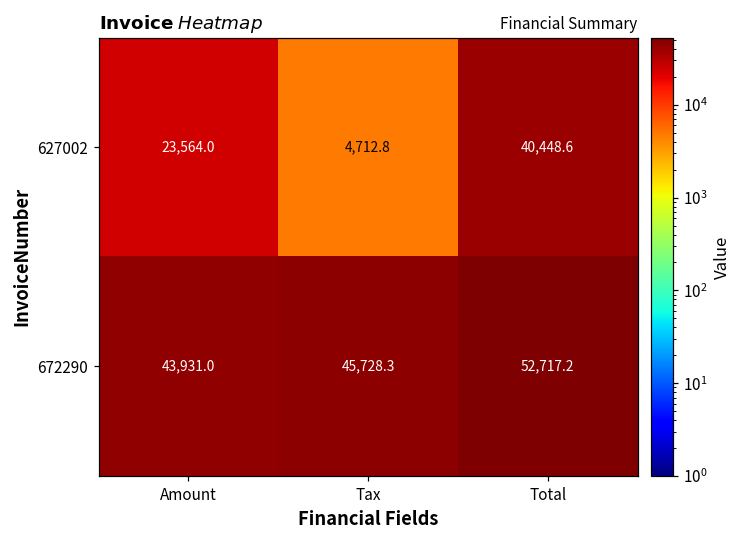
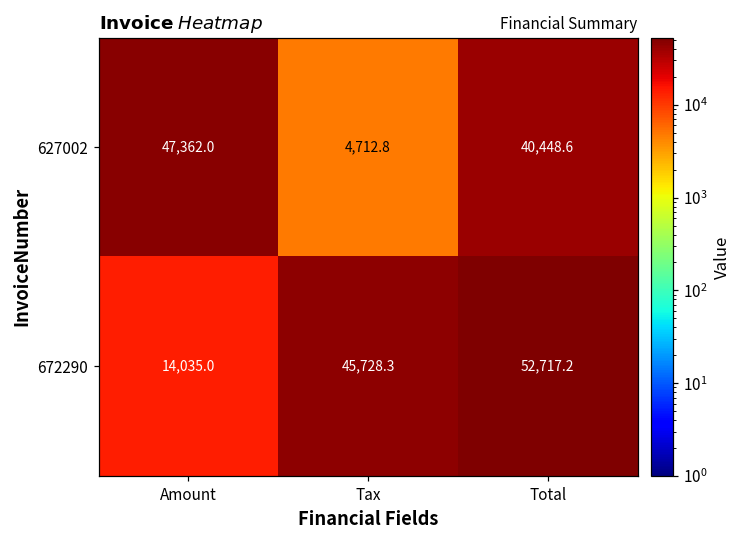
  {
    "627002": {
-     "Amount": "23,564.0",
+     "Amount": "47,362.0",
      "Tax": "4,712.8",
      "Total": "40,448.6"
    },
    "672290": {
-     "Amount": "43,931.0",
+     "Amount": "14,035.0",
      "Tax": "45,728.3",
      "Total": "52,717.2"
    }
  }
